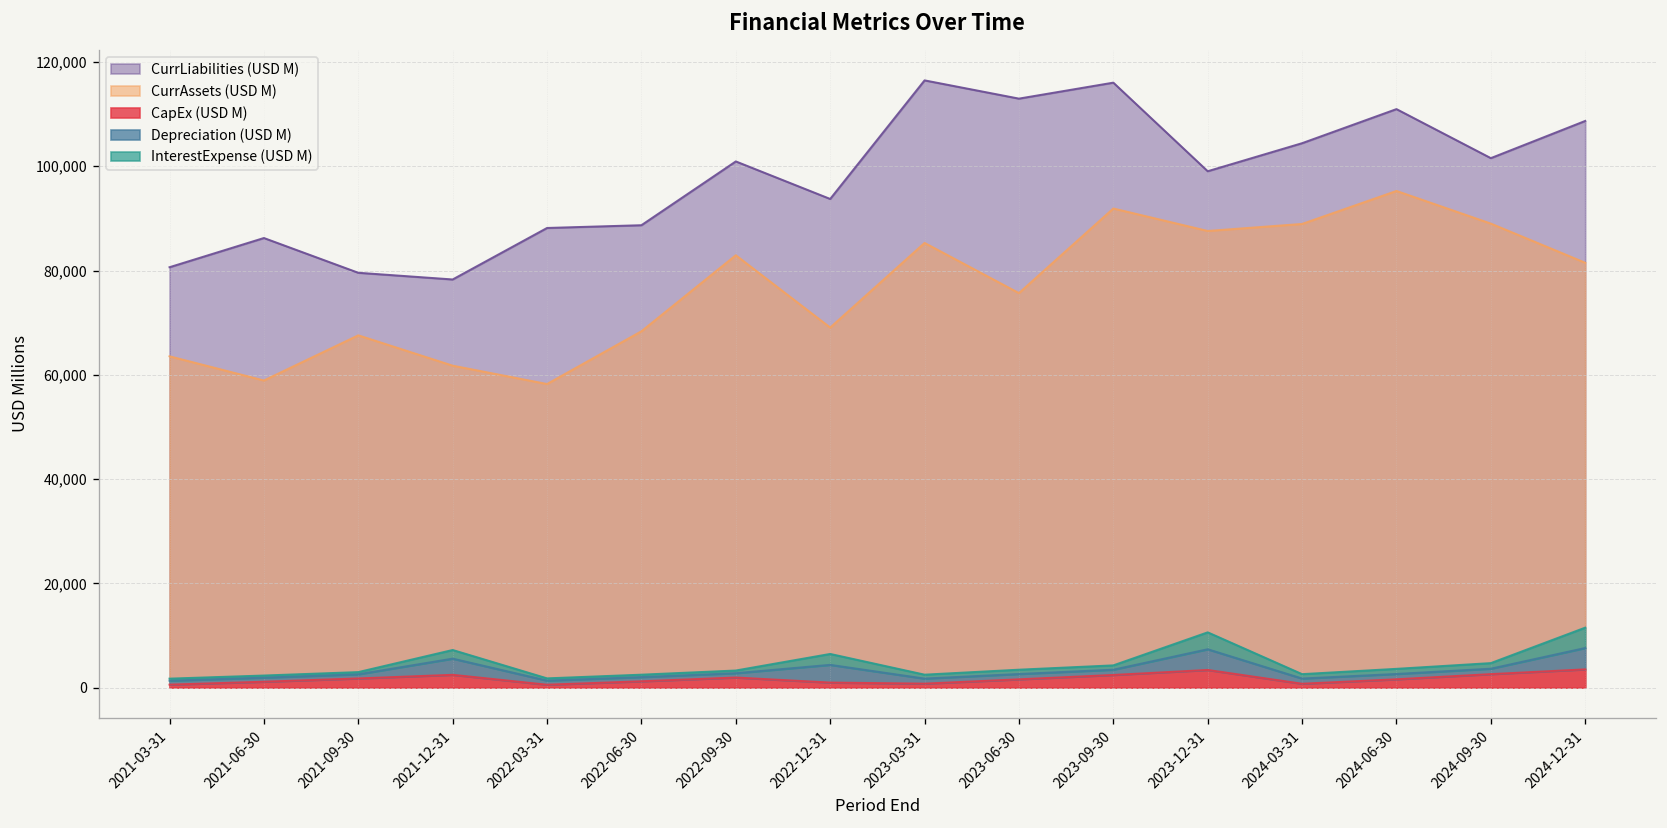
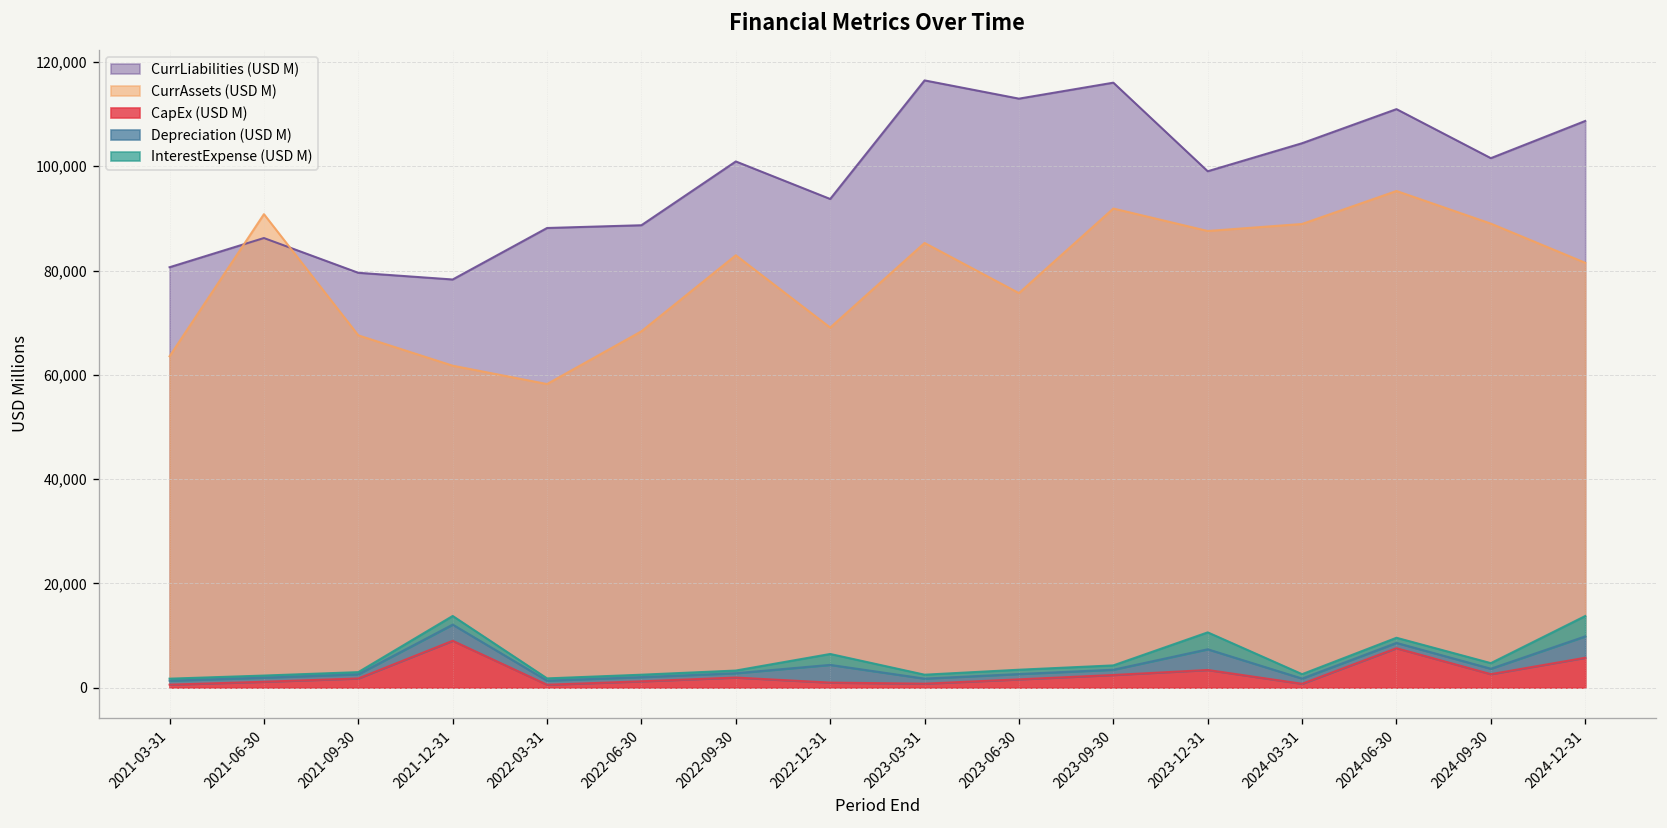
  {
    "CurrLiabilities (USD M)": {
      "2021-03-31": "81,000",
      "2021-06-30": "86,000",
      "2021-09-30": "80,000",
      "2021-12-31": "78,000",
      "2022-03-31": "88,000",
      "2022-06-30": "89,000",
      "2022-09-30": "101,000",
      "2022-12-31": "94,000",
      "2023-03-31": "116,000",
      "2023-06-30": "113,000",
      "2023-09-30": "116,000",
      "2023-12-31": "99,000",
      "2024-03-31": "104,000",
      "2024-06-30": "111,000",
      "2024-09-30": "102,000",
      "2024-12-31": "109,000"
    },
    "CurrAssets (USD M)": {
      "2021-03-31": "64,000",
-     "2021-06-30": "59,000",
+     "2021-06-30": "91,000",
      "2021-09-30": "68,000",
      "2021-12-31": "62,000",
      "2022-03-31": "58,000",
      "2022-06-30": "68,000",
      "2022-09-30": "83,000",
      "2022-12-31": "69,000",
      "2023-03-31": "85,000",
      "2023-06-30": "76,000",
      "2023-09-30": "92,000",
      "2023-12-31": "88,000",
      "2024-03-31": "89,000",
      "2024-06-30": "95,000",
      "2024-09-30": "89,000",
      "2024-12-31": "81,000"
    },
    "CapEx (USD M)": {
      "2021-03-31": "1,000",
      "2021-06-30": "1,000",
      "2021-09-30": "2,000",
-     "2021-12-31": "2,000",
+     "2021-12-31": "9,000",
      "2022-03-31": "1,000",
      "2022-06-30": "1,000",
      "2022-09-30": "2,000",
      "2022-12-31": "1,000",
      "2023-03-31": "1,000",
      "2023-06-30": "2,000",
      "2023-09-30": "2,000",
      "2023-12-31": "3,000",
      "2024-03-31": "1,000",
-     "2024-06-30": "2,000",
+     "2024-06-30": "8,000",
      "2024-09-30": "3,000",
-     "2024-12-31": "3,000"
+     "2024-12-31": "6,000"
    }
  }
